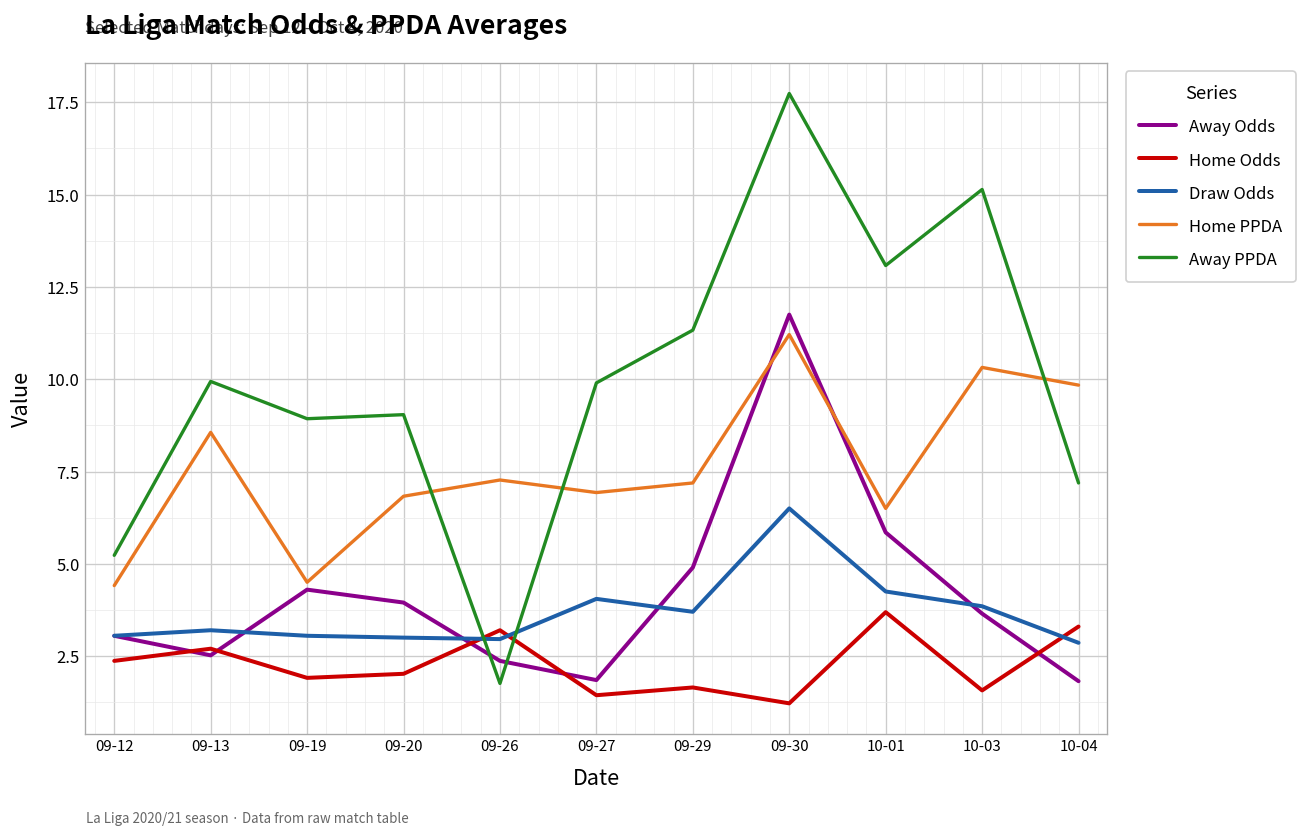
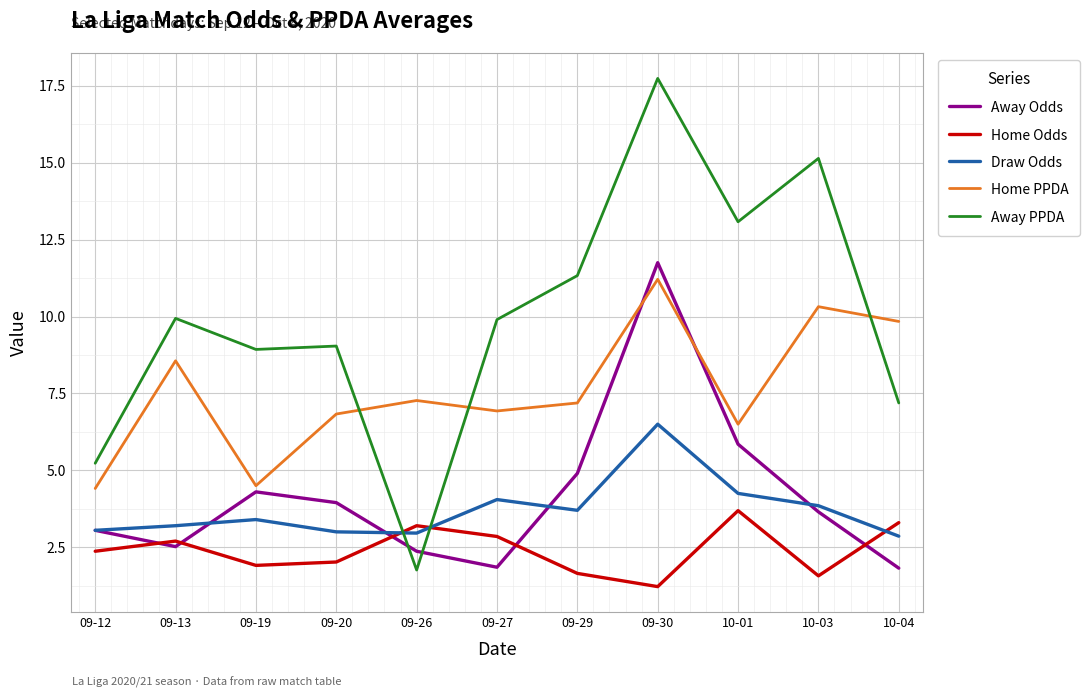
  {
    "Away Odds": {
      "09-13": 2.5,
      "09-19": 4.3,
      "09-20": 4.0,
      "09-26": 2.4,
      "09-27": 1.9,
      "09-29": 4.9,
      "09-30": 11.8,
      "10-01": 5.9,
      "10-03": 3.7,
      "10-04": 1.8
    },
    "Home Odds": {
      "09-12": 2.4,
      "09-13": 2.7,
      "09-19": 1.9,
      "09-20": 2.0,
      "09-26": 3.2,
-     "09-27": 1.4,
+     "09-27": 2.9,
      "09-29": 1.7,
      "09-30": 1.2,
      "10-01": 3.7,
      "10-03": 1.6,
      "10-04": 3.3
    },
    "Draw Odds": {
      "09-13": 3.2,
-     "09-19": 3.1,
+     "09-19": 3.4,
      "09-20": 3.0,
      "09-26": 3.0,
      "09-27": 4.1,
      "09-29": 3.7,
      "09-30": 6.5,
      "10-01": 4.3,
      "10-03": 3.9,
      "10-04": 2.9
    },
    "Home PPDA": {
      "09-12": 4.4,
      "09-13": 8.6,
      "09-19": 4.5,
      "09-20": 6.8,
      "09-26": 7.3,
      "09-27": 6.9,
      "09-29": 7.2,
      "09-30": 11.2,
      "10-01": 6.5,
      "10-03": 10.3,
      "10-04": 9.8
    },
    "Away PPDA": {
      "09-12": 5.2,
      "09-13": 9.9,
      "09-19": 8.9,
      "09-20": 9.0,
      "09-26": 1.8,
      "09-27": 9.9,
      "09-29": 11.3,
      "09-30": 17.7,
      "10-01": 13.1,
      "10-03": 15.1,
      "10-04": 7.2
    }
  }
